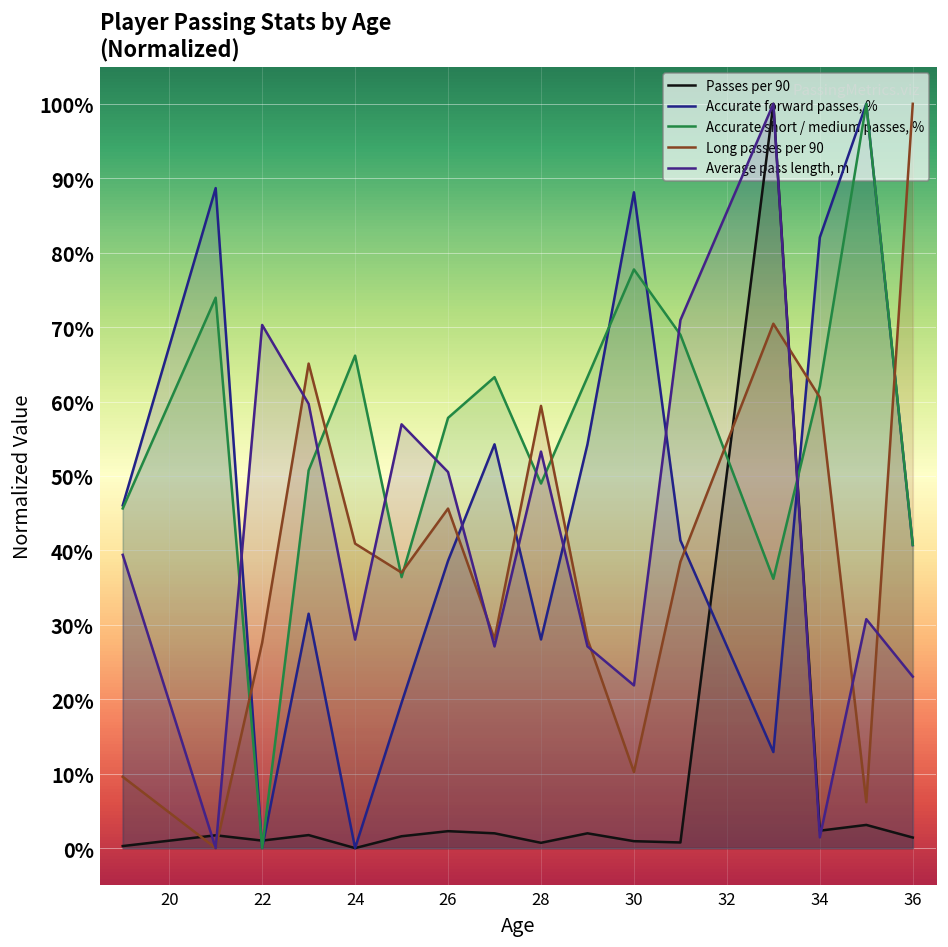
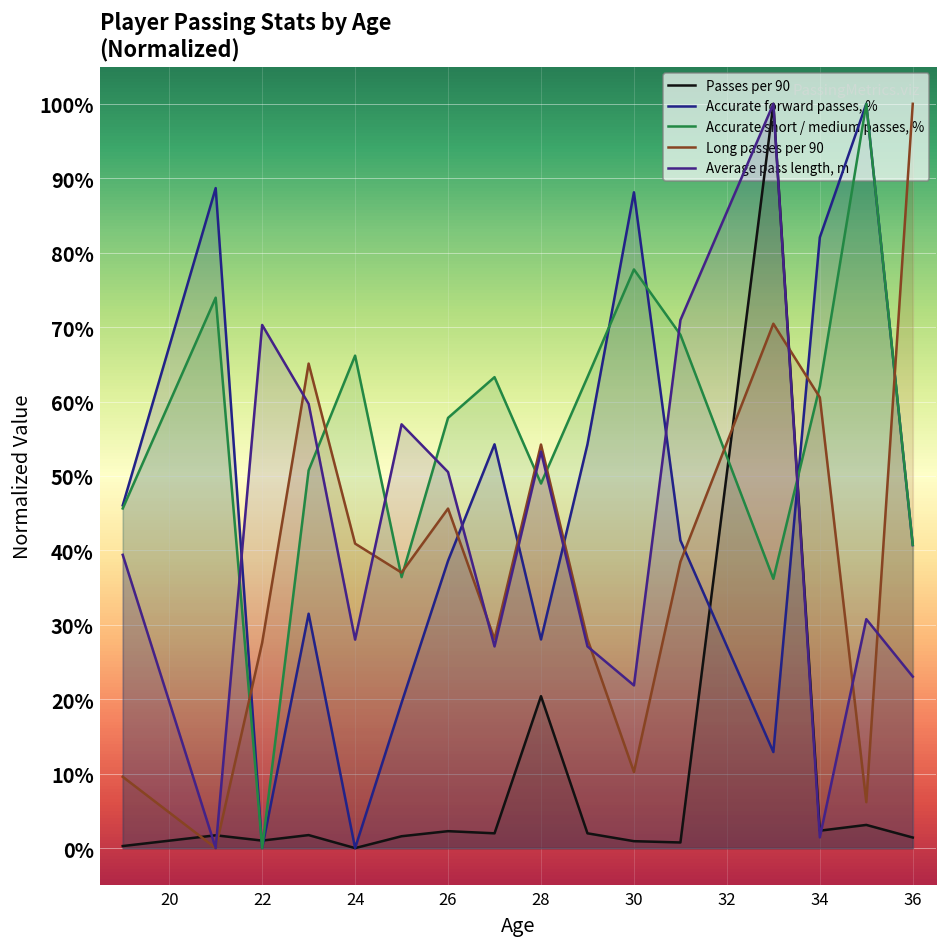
  {
    "Passes per 90": {
      "22": "1%",
      "26": "2%",
-     "28": "1%",
+     "28": "20%",
      "30": "1%",
      "34": "2%",
      "36": "1%"
    },
    "Accurate short / medium passes, %": {
      "24": "66%",
      "26": "58%",
      "28": "49%",
      "30": "78%",
      "34": "62%"
    },
    "Long passes per 90": {
      "22": "28%",
      "24": "41%",
      "26": "46%",
-     "28": "59%",
+     "28": "54%",
      "30": "10%",
      "34": "61%"
    }
  }
